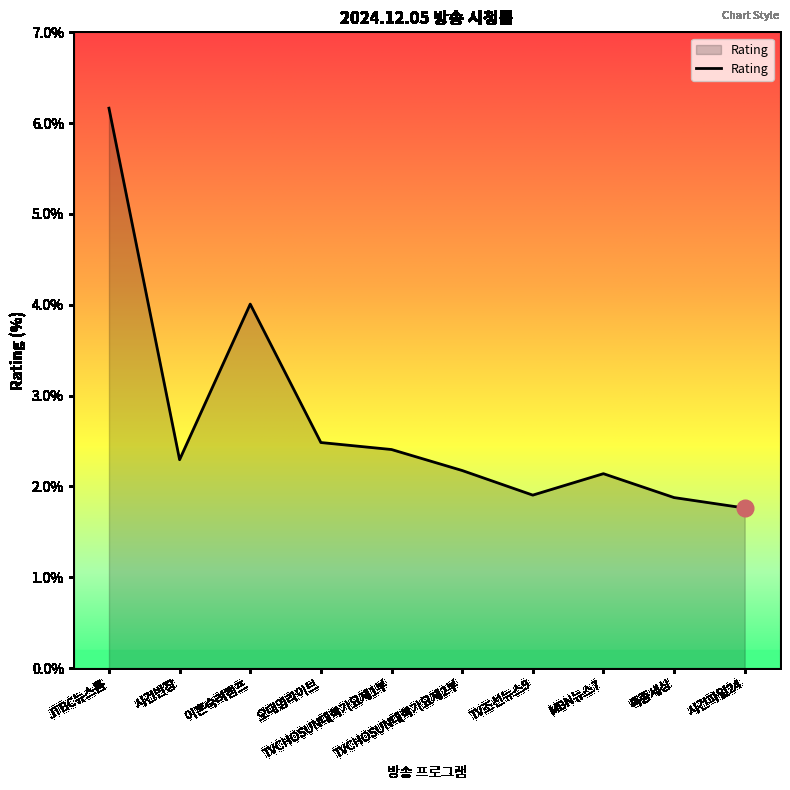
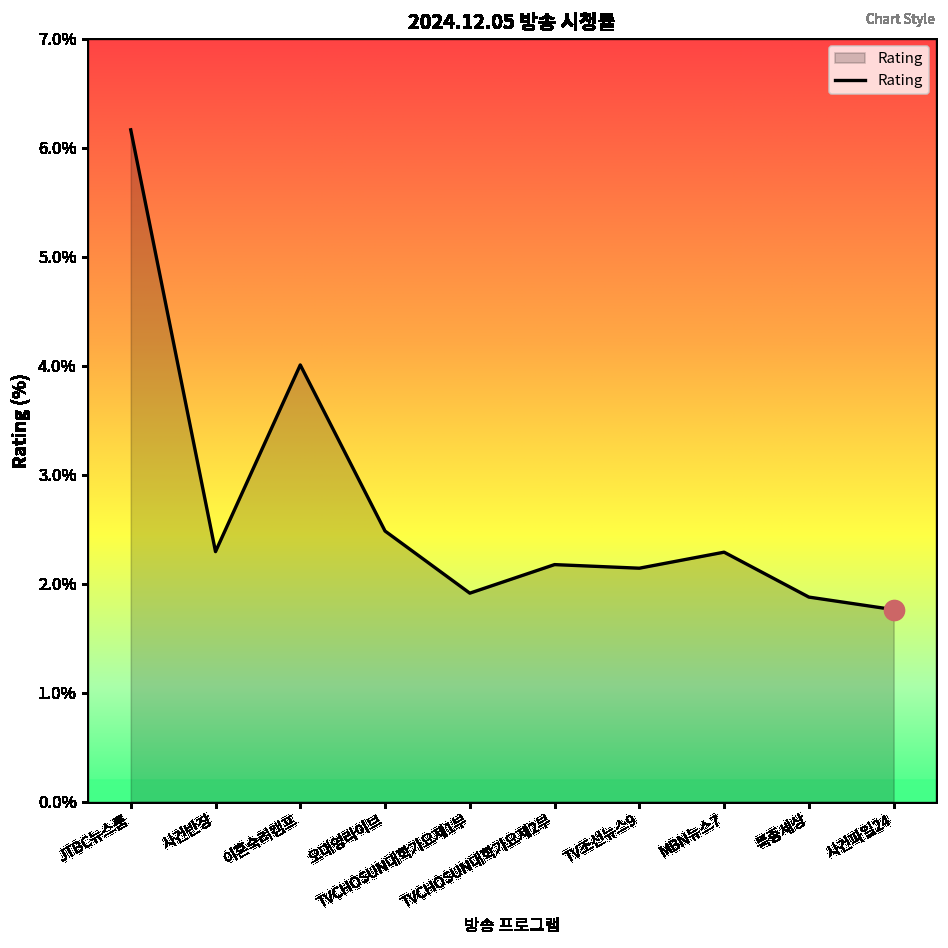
  {
    "Rating": {
      "JTBC뉴스룸": "6.2%",
      "사건반장": "2.3%",
      "이혼숙려캠프": "4.0%",
      "오대영라이브": "2.5%",
-     "TVCHOSUN대학가요제1부": "2.4%",
+     "TVCHOSUN대학가요제1부": "1.9%",
      "TVCHOSUN대학가요제2부": "2.2%",
-     "TV조선뉴스9": "1.9%",
-     "MBN뉴스7": "2.1%",
+     "TV조선뉴스9": "2.1%",
+     "MBN뉴스7": "2.3%",
      "특종세상": "1.9%"
    }
  }
